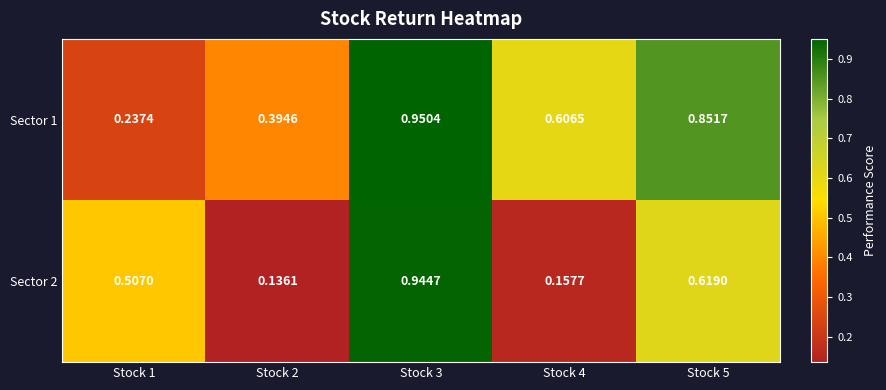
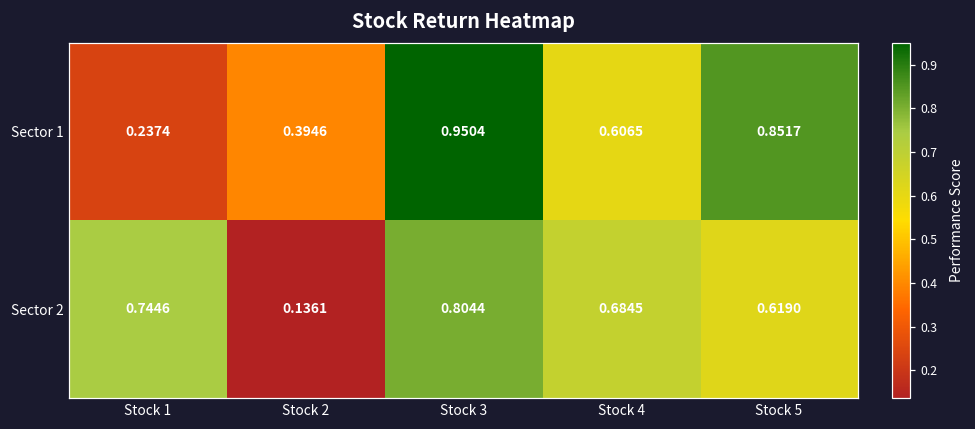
  {
    "Sector 1": {
      "Stock 1": 0.2374,
      "Stock 2": 0.3946,
      "Stock 3": 0.9504,
      "Stock 4": 0.6065,
      "Stock 5": 0.8517
    },
    "Sector 2": {
-     "Stock 1": 0.5070,
+     "Stock 1": 0.7446,
      "Stock 2": 0.1361,
-     "Stock 3": 0.9447,
-     "Stock 4": 0.1577,
+     "Stock 3": 0.8044,
+     "Stock 4": 0.6845,
      "Stock 5": 0.6190
    }
  }
